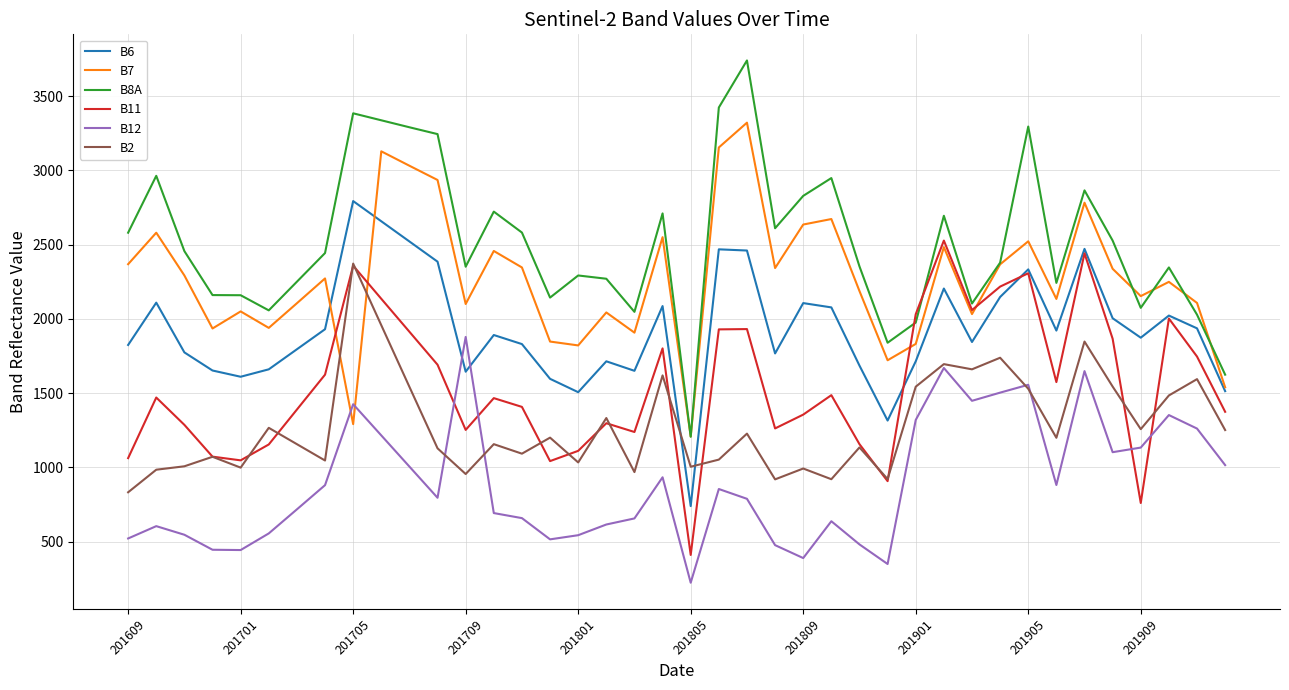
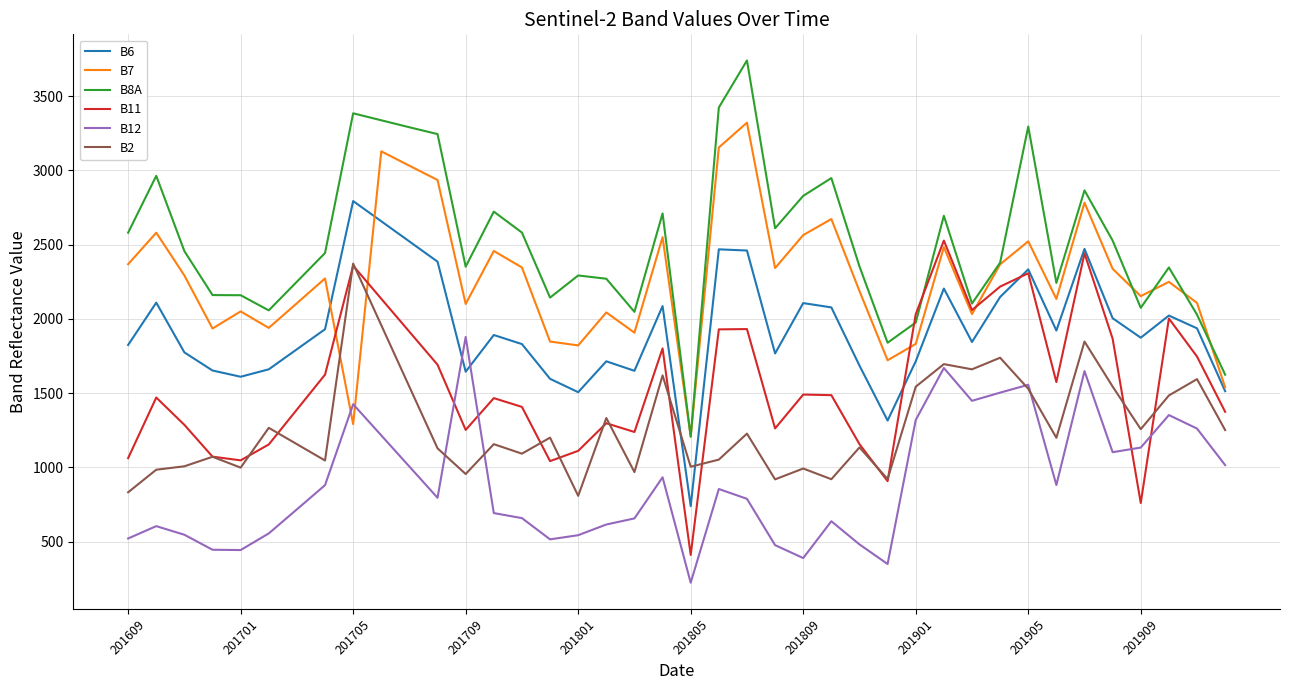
  {
    "B6": {
      "201609": 1830,
      "201701": 1610,
      "201705": 2790,
      "201709": 1650,
      "201801": 1510,
      "201805": 740,
      "201809": 2110,
      "201901": 1720,
      "201905": 2330,
      "201909": 1870
    },
    "B7": {
      "201609": 2370,
      "201701": 2050,
      "201705": 1290,
      "201709": 2100,
      "201801": 1820,
-     "201809": 2640,
+     "201809": 2570,
      "201901": 1830,
      "201905": 2520,
      "201909": 2150
    },
    "B8A": {
      "201609": 2580,
      "201701": 2160,
      "201705": 3390,
      "201709": 2350,
      "201801": 2290,
      "201809": 2830,
      "201901": 1980,
      "201905": 3300,
      "201909": 2080
    },
    "B11": {
      "201609": 1060,
      "201701": 1050,
      "201709": 1250,
      "201801": 1110,
      "201805": 410,
-     "201809": 1360,
+     "201809": 1490,
      "201901": 2030,
      "201905": 2310,
      "201909": 760
    },
    "B12": {
      "201609": 520,
      "201701": 440,
      "201705": 1430,
      "201709": 1880,
      "201801": 540,
      "201805": 220,
      "201809": 390,
      "201901": 1320,
      "201905": 1560,
      "201909": 1130
    },
    "B2": {
      "201609": 830,
      "201701": 1000,
      "201709": 960,
-     "201801": 1030,
+     "201801": 810,
      "201805": 1010,
      "201809": 990,
      "201901": 1540,
      "201905": 1530,
      "201909": 1260
    }
  }
